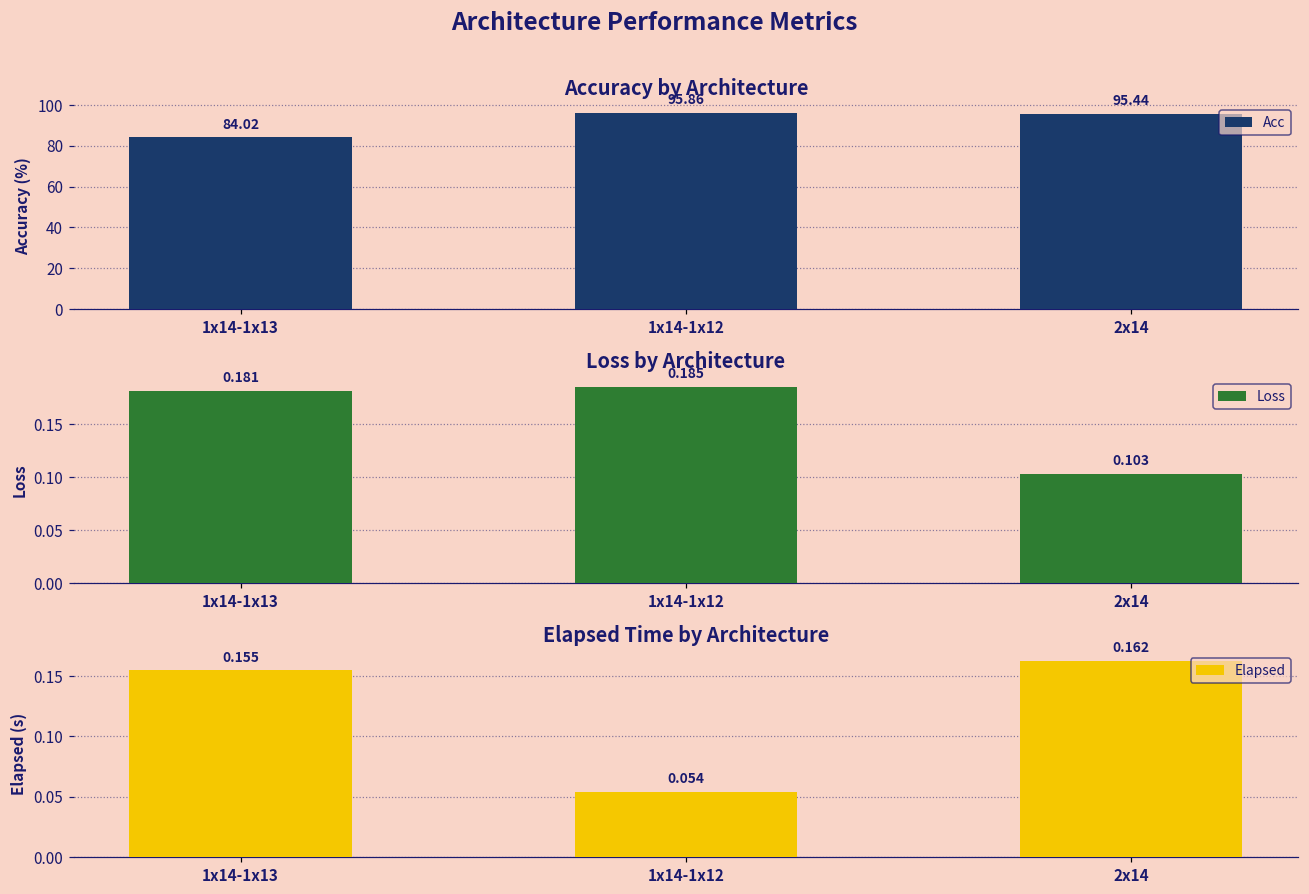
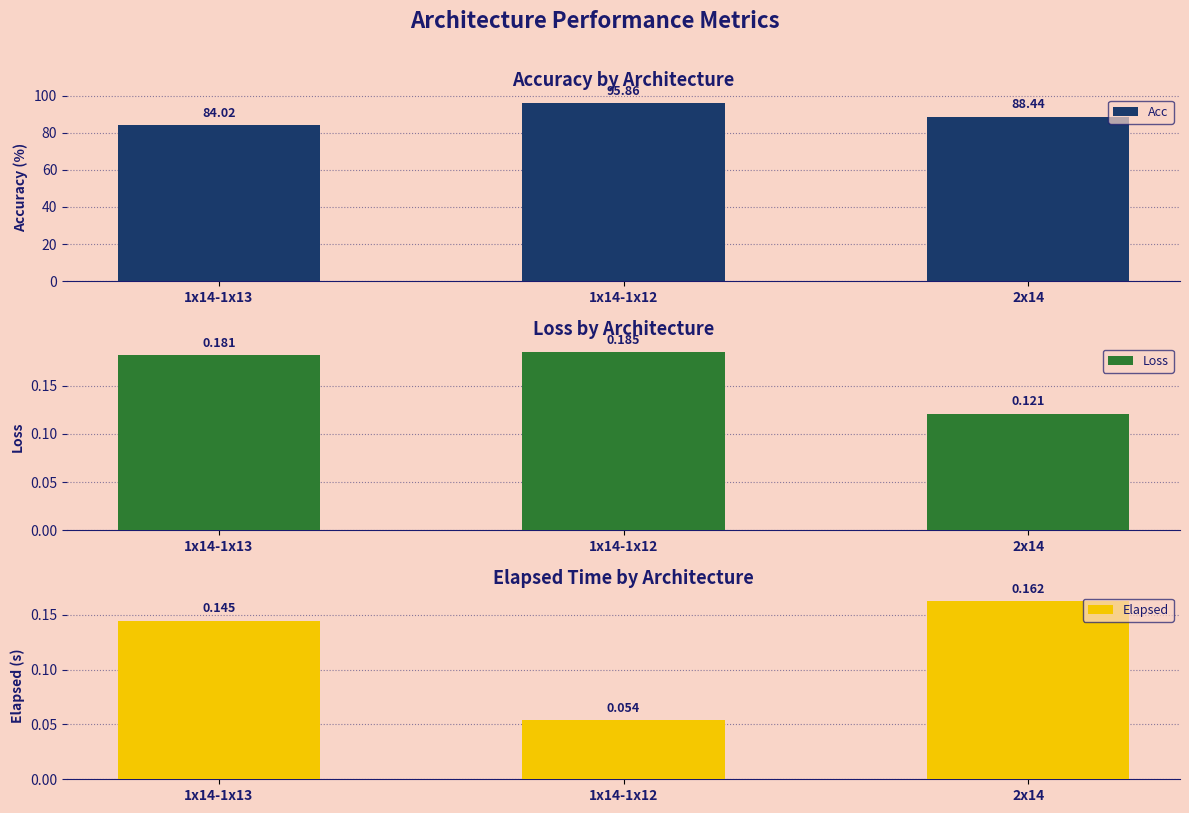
  {
    "Accuracy by Architecture": {
      "1x14-1x13": 84.02,
      "1x14-1x12": 95.86,
-     "2x14": 95.44
+     "2x14": 88.44
    },
    "Loss by Architecture": {
      "1x14-1x13": 0.181,
      "1x14-1x12": 0.185,
-     "2x14": 0.103
+     "2x14": 0.121
    },
    "Elapsed Time by Architecture": {
-     "1x14-1x13": 0.155,
+     "1x14-1x13": 0.145,
      "1x14-1x12": 0.054,
      "2x14": 0.162
    }
  }
